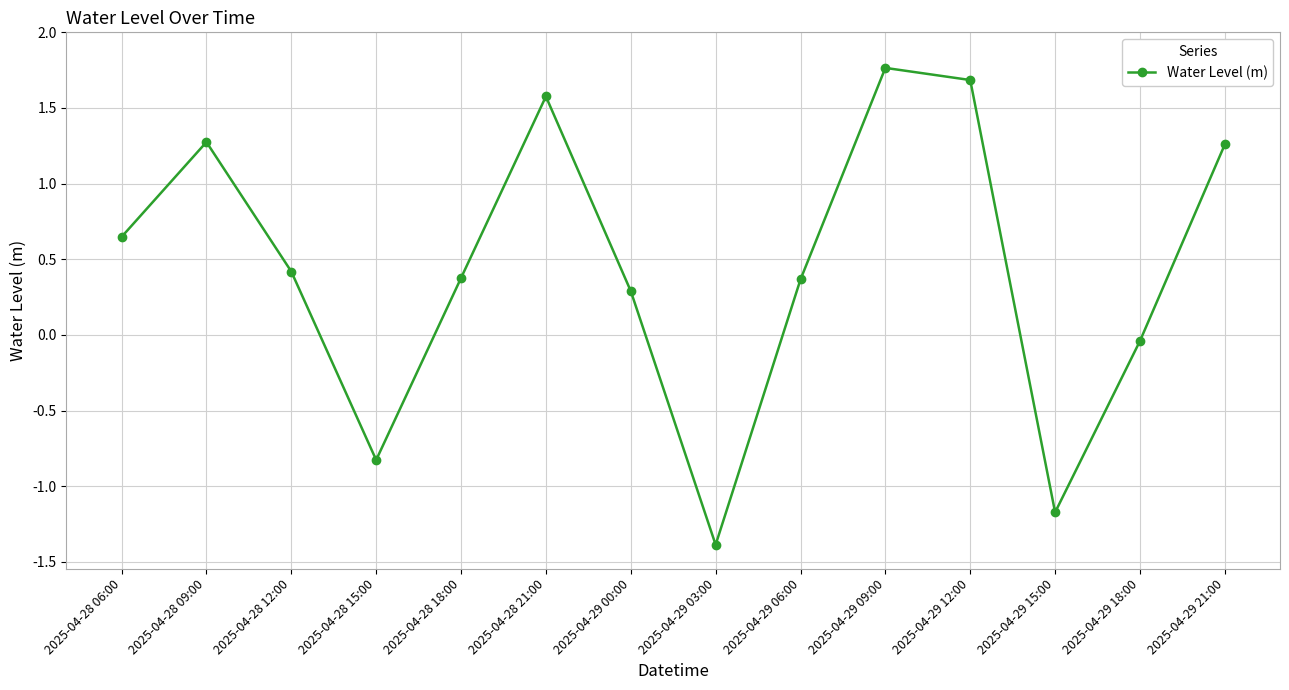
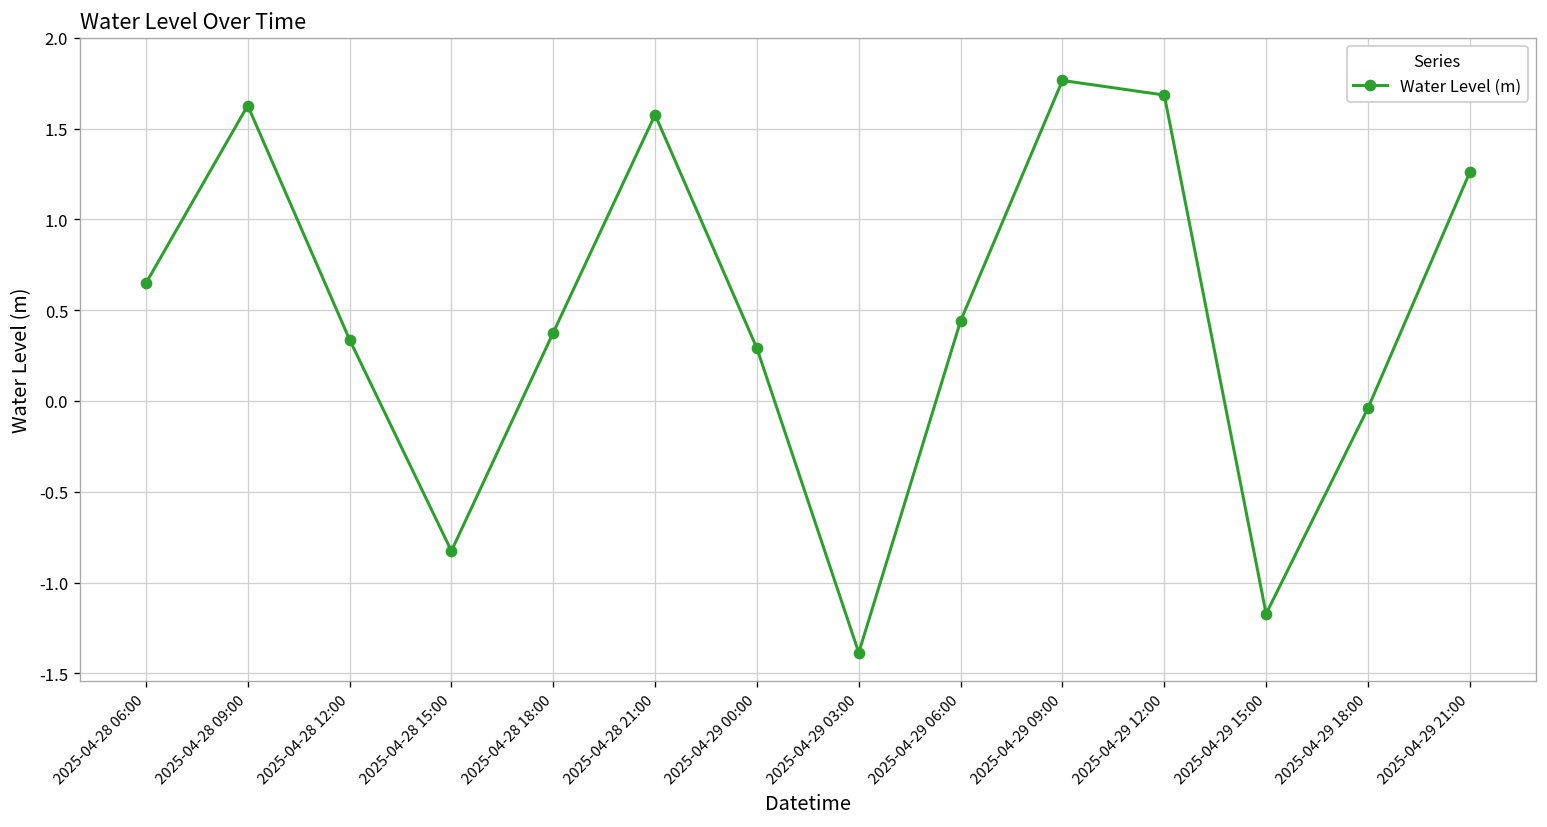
  {
    "2025-04-28 06:00": 0.65,
-   "2025-04-28 09:00": 1.27,
-   "2025-04-28 12:00": 0.42,
+   "2025-04-28 09:00": 1.63,
+   "2025-04-28 12:00": 0.34,
    "2025-04-28 15:00": -0.83,
    "2025-04-28 18:00": 0.38,
    "2025-04-28 21:00": 1.58,
    "2025-04-29 00:00": 0.29,
    "2025-04-29 03:00": -1.39,
-   "2025-04-29 06:00": 0.37,
+   "2025-04-29 06:00": 0.44,
    "2025-04-29 09:00": 1.76,
    "2025-04-29 12:00": 1.68,
    "2025-04-29 15:00": -1.17,
    "2025-04-29 18:00": -0.04,
    "2025-04-29 21:00": 1.26
  }
